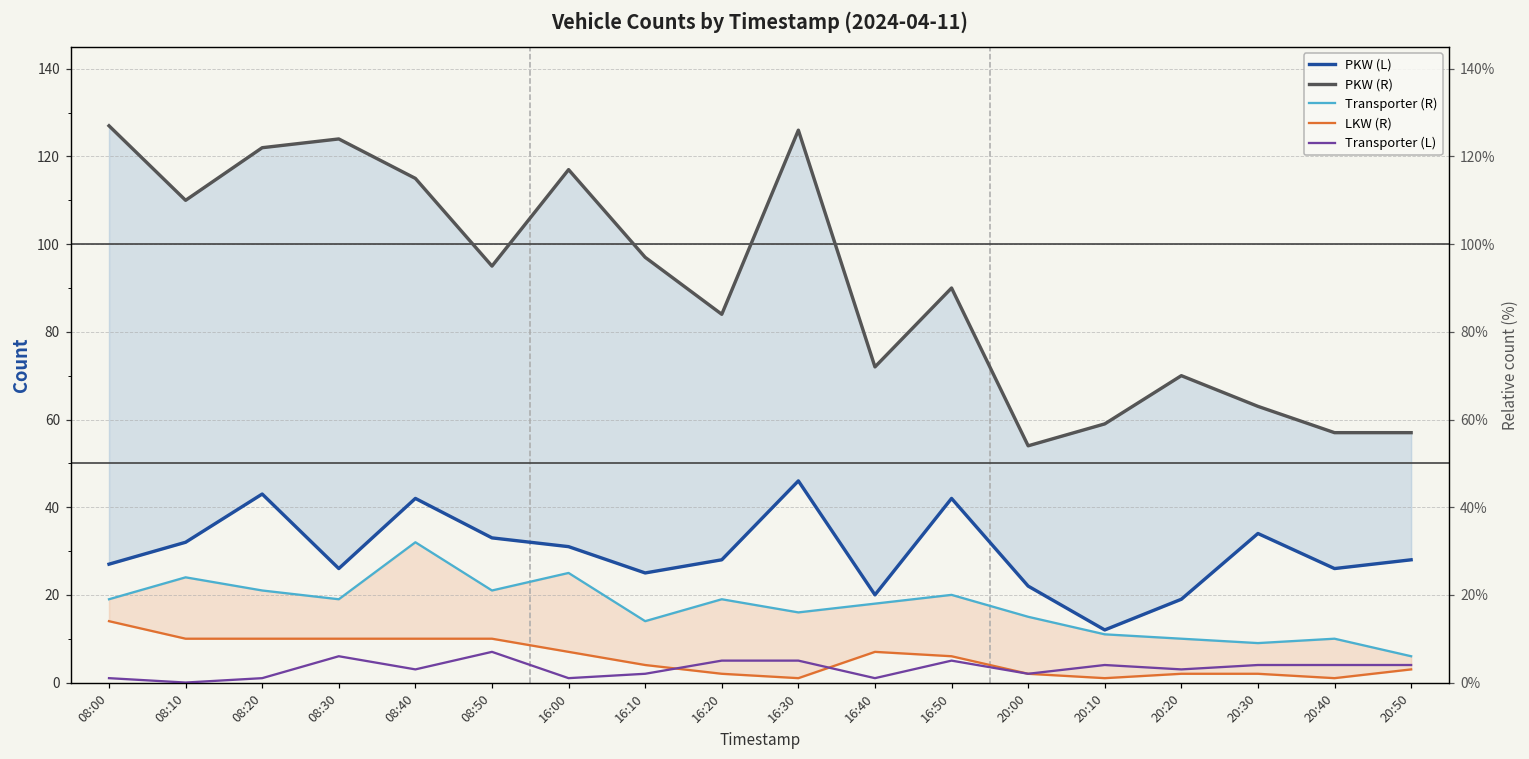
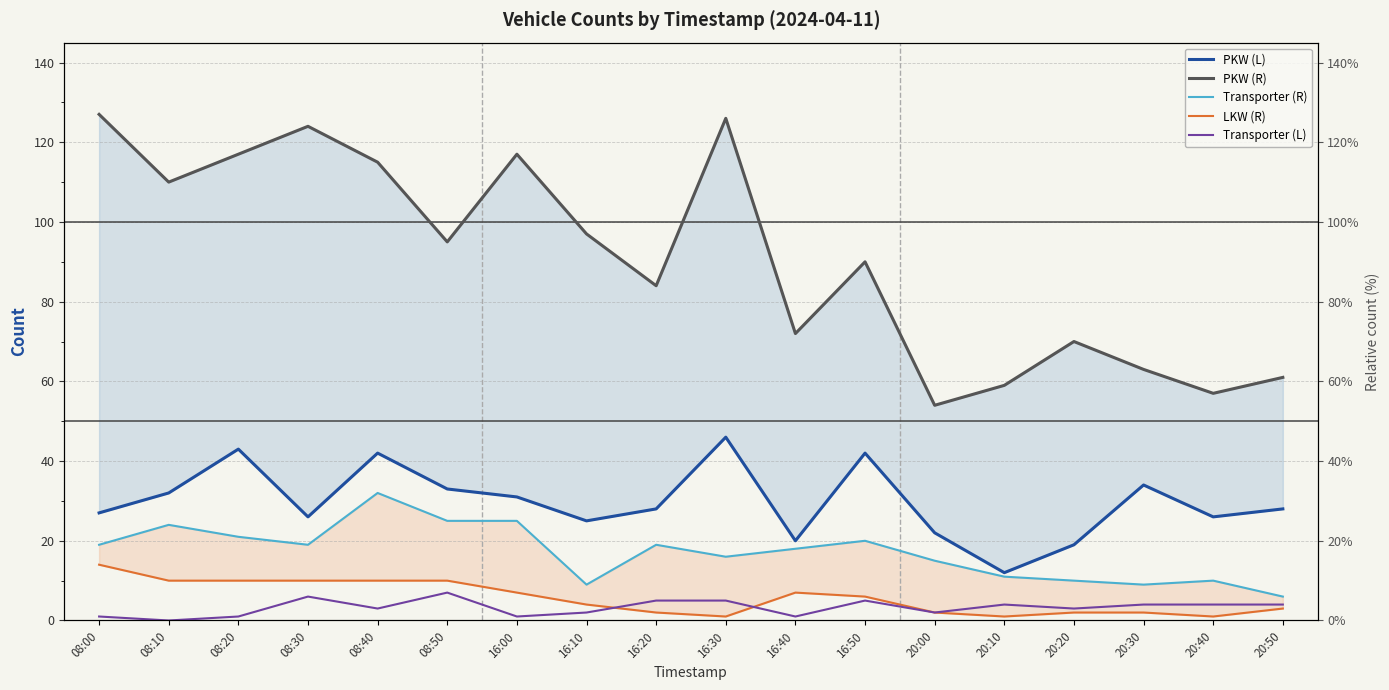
  {
    "PKW (L)": {
      "08:00": 27,
      "08:10": 32,
      "08:20": 43,
      "08:30": 26,
      "08:40": 42,
      "08:50": 33,
      "16:00": 31,
      "16:10": 25,
      "16:20": 28,
      "16:30": 46,
      "16:40": 20,
      "16:50": 42,
      "20:00": 22,
      "20:10": 12,
      "20:20": 19,
      "20:30": 34,
      "20:40": 26,
      "20:50": 28
    },
    "PKW (R)": {
      "08:00": 127,
      "08:10": 110,
-     "08:20": 122,
+     "08:20": 117,
      "08:30": 124,
      "08:40": 115,
      "08:50": 95,
      "16:00": 117,
      "16:10": 97,
      "16:20": 84,
      "16:30": 126,
      "16:40": 72,
      "16:50": 90,
      "20:00": 54,
      "20:10": 59,
      "20:20": 70,
      "20:30": 63,
      "20:40": 57,
-     "20:50": 57
+     "20:50": 61
    },
    "Transporter (R)": {
      "08:00": 19,
      "08:10": 24,
      "08:20": 21,
      "08:30": 19,
      "08:40": 32,
-     "08:50": 21,
+     "08:50": 25,
      "16:00": 25,
-     "16:10": 14,
+     "16:10": 9,
      "16:20": 19,
      "16:30": 16,
      "16:40": 18,
      "16:50": 20,
      "20:00": 15,
      "20:10": 11,
      "20:20": 10,
      "20:30": 9,
      "20:40": 10,
      "20:50": 6
    },
    "LKW (R)": {
      "08:00": 14,
      "08:10": 10,
      "08:20": 10,
      "08:30": 10,
      "08:40": 10,
      "08:50": 10,
      "16:00": 7,
      "16:10": 4,
      "16:20": 2,
      "16:30": 1,
      "16:40": 7,
      "16:50": 6,
      "20:10": 1,
      "20:20": 2,
      "20:30": 2,
      "20:40": 1,
      "20:50": 3
    },
    "Transporter (L)": {
      "08:00": 1,
      "08:10": 0,
      "08:20": 1,
      "08:30": 6,
      "08:40": 3,
      "08:50": 7,
      "16:00": 1,
      "16:10": 2,
      "16:20": 5,
      "16:30": 5,
      "16:40": 1,
      "16:50": 5,
      "20:10": 4,
      "20:20": 3,
      "20:30": 4,
      "20:40": 4,
      "20:50": 4
    }
  }
